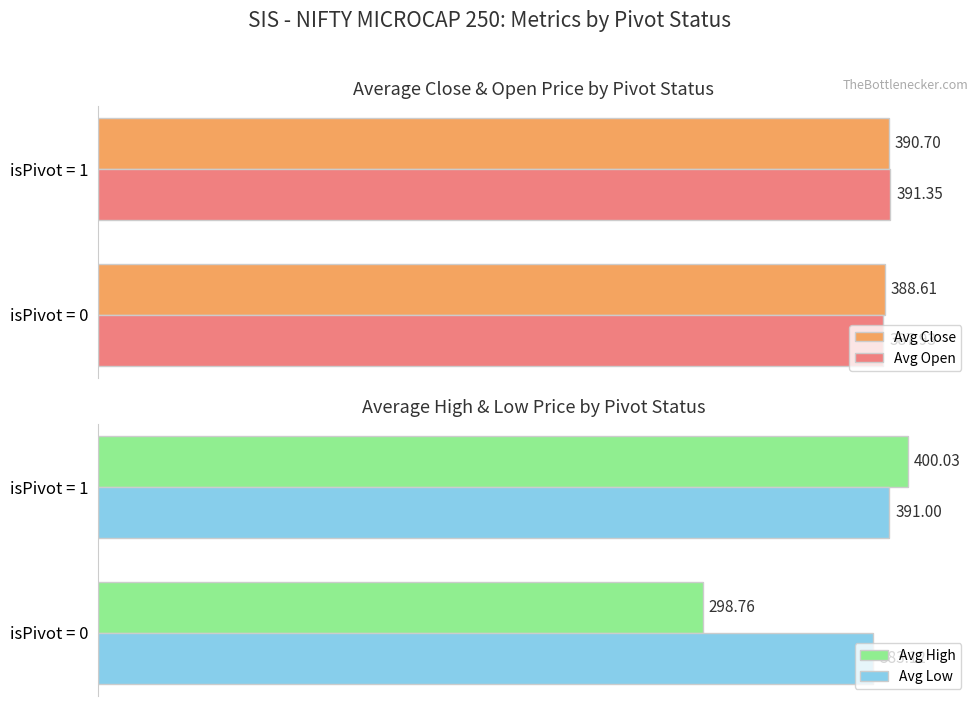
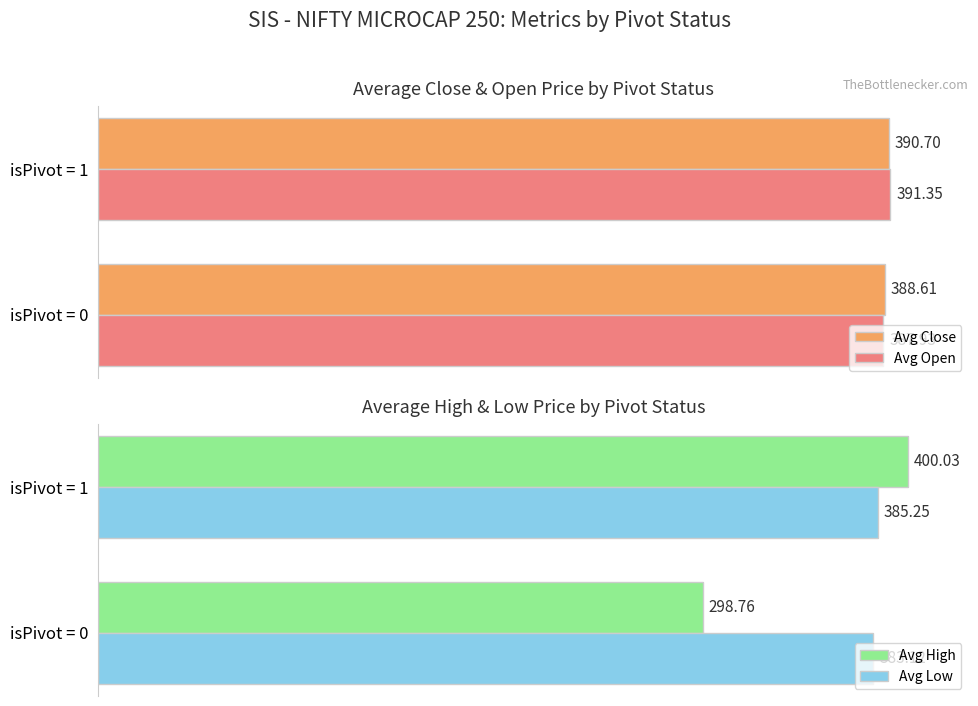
  {
    "Average High & Low Price by Pivot Status": {
      "Avg High": {
        "isPivot = 1": 400.03,
        "isPivot = 0": 298.76
      },
      "Avg Low": {
-       "isPivot = 1": 391.00
+       "isPivot = 1": 385.25
      }
    }
  }
